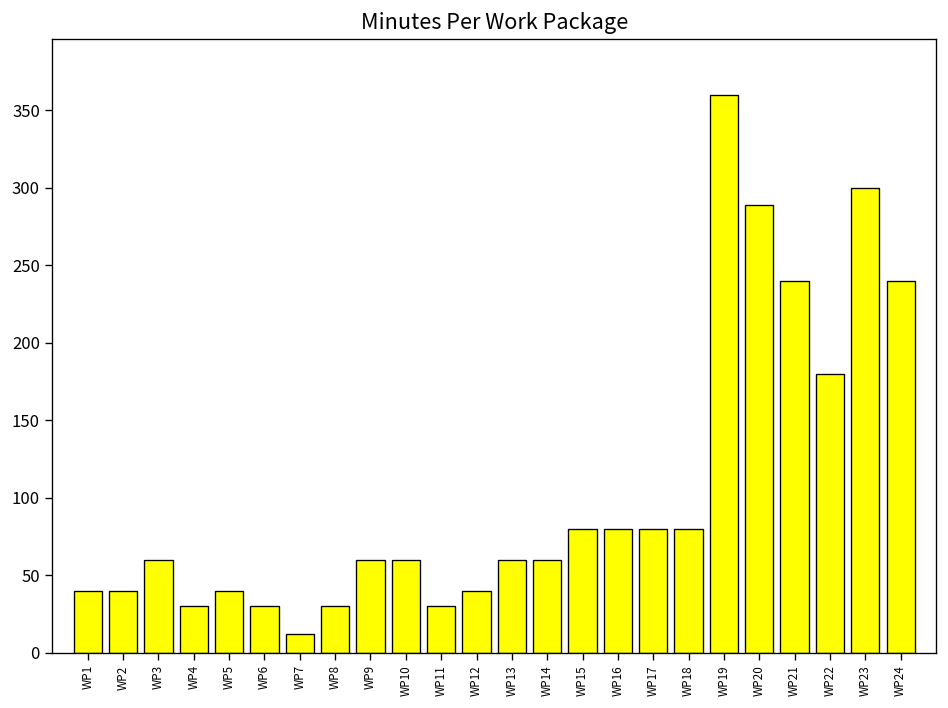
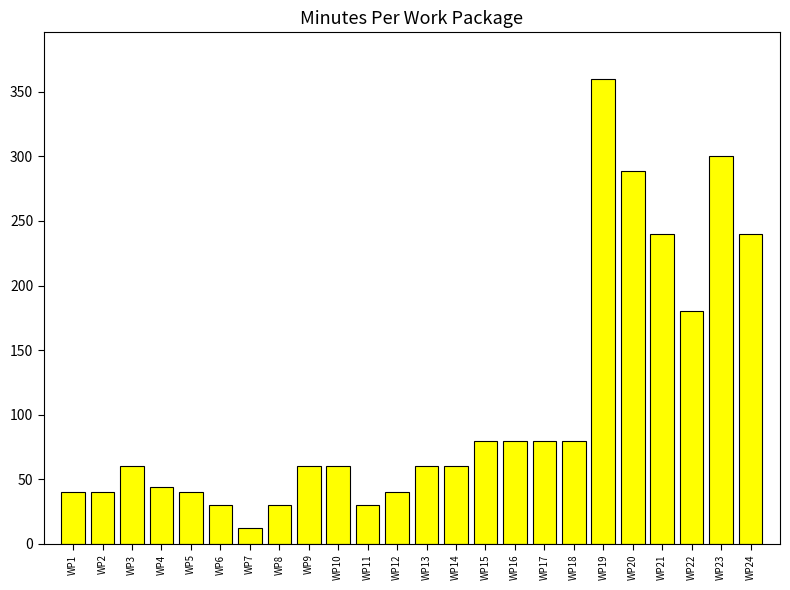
  {
    "WP1": 40,
    "WP2": 40,
    "WP3": 60,
-   "WP4": 30,
+   "WP4": 44,
    "WP5": 40,
    "WP6": 30,
    "WP7": 12,
    "WP8": 30,
    "WP9": 60,
    "WP10": 60,
    "WP11": 30,
    "WP12": 40,
    "WP13": 60,
    "WP14": 60,
    "WP15": 80,
    "WP16": 80,
    "WP17": 80,
    "WP18": 80,
    "WP19": 360,
    "WP20": 289,
    "WP21": 240,
    "WP22": 180,
    "WP23": 300,
    "WP24": 240
  }
